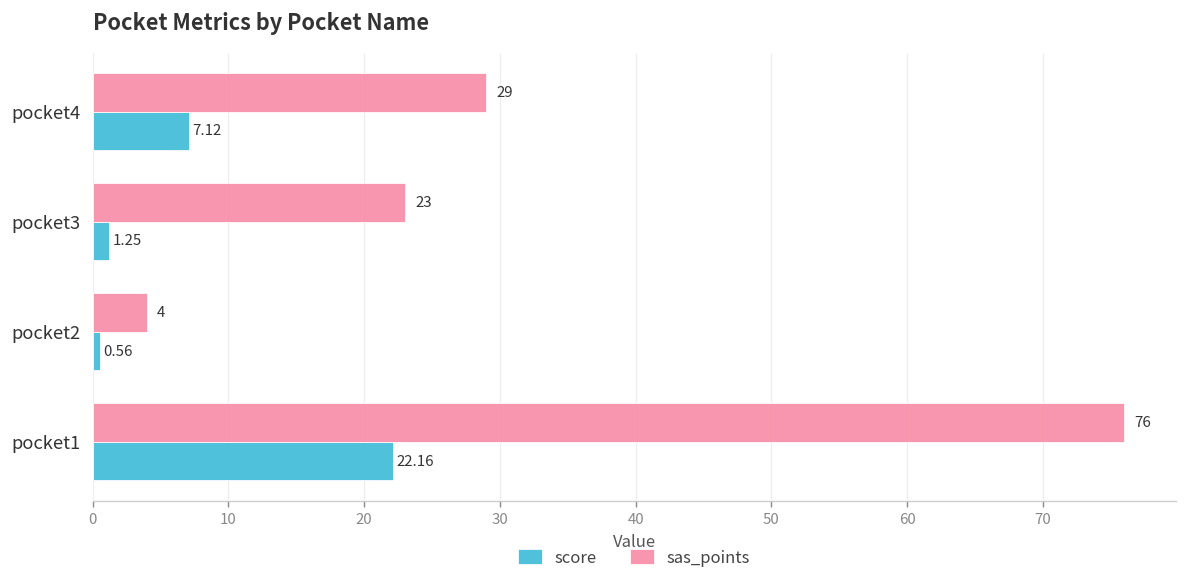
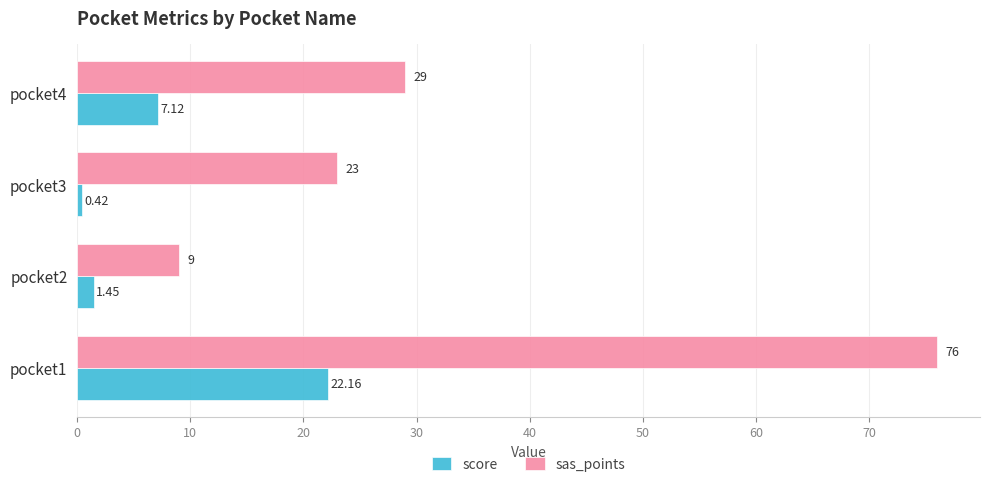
  {
    "score": {
      "pocket4": 7.12,
-     "pocket3": 1.25,
-     "pocket2": 0.56,
+     "pocket3": 0.42,
+     "pocket2": 1.45,
      "pocket1": 22.16
    },
    "sas_points": {
      "pocket4": 29,
      "pocket3": 23,
-     "pocket2": 4,
+     "pocket2": 9,
      "pocket1": 76
    }
  }
